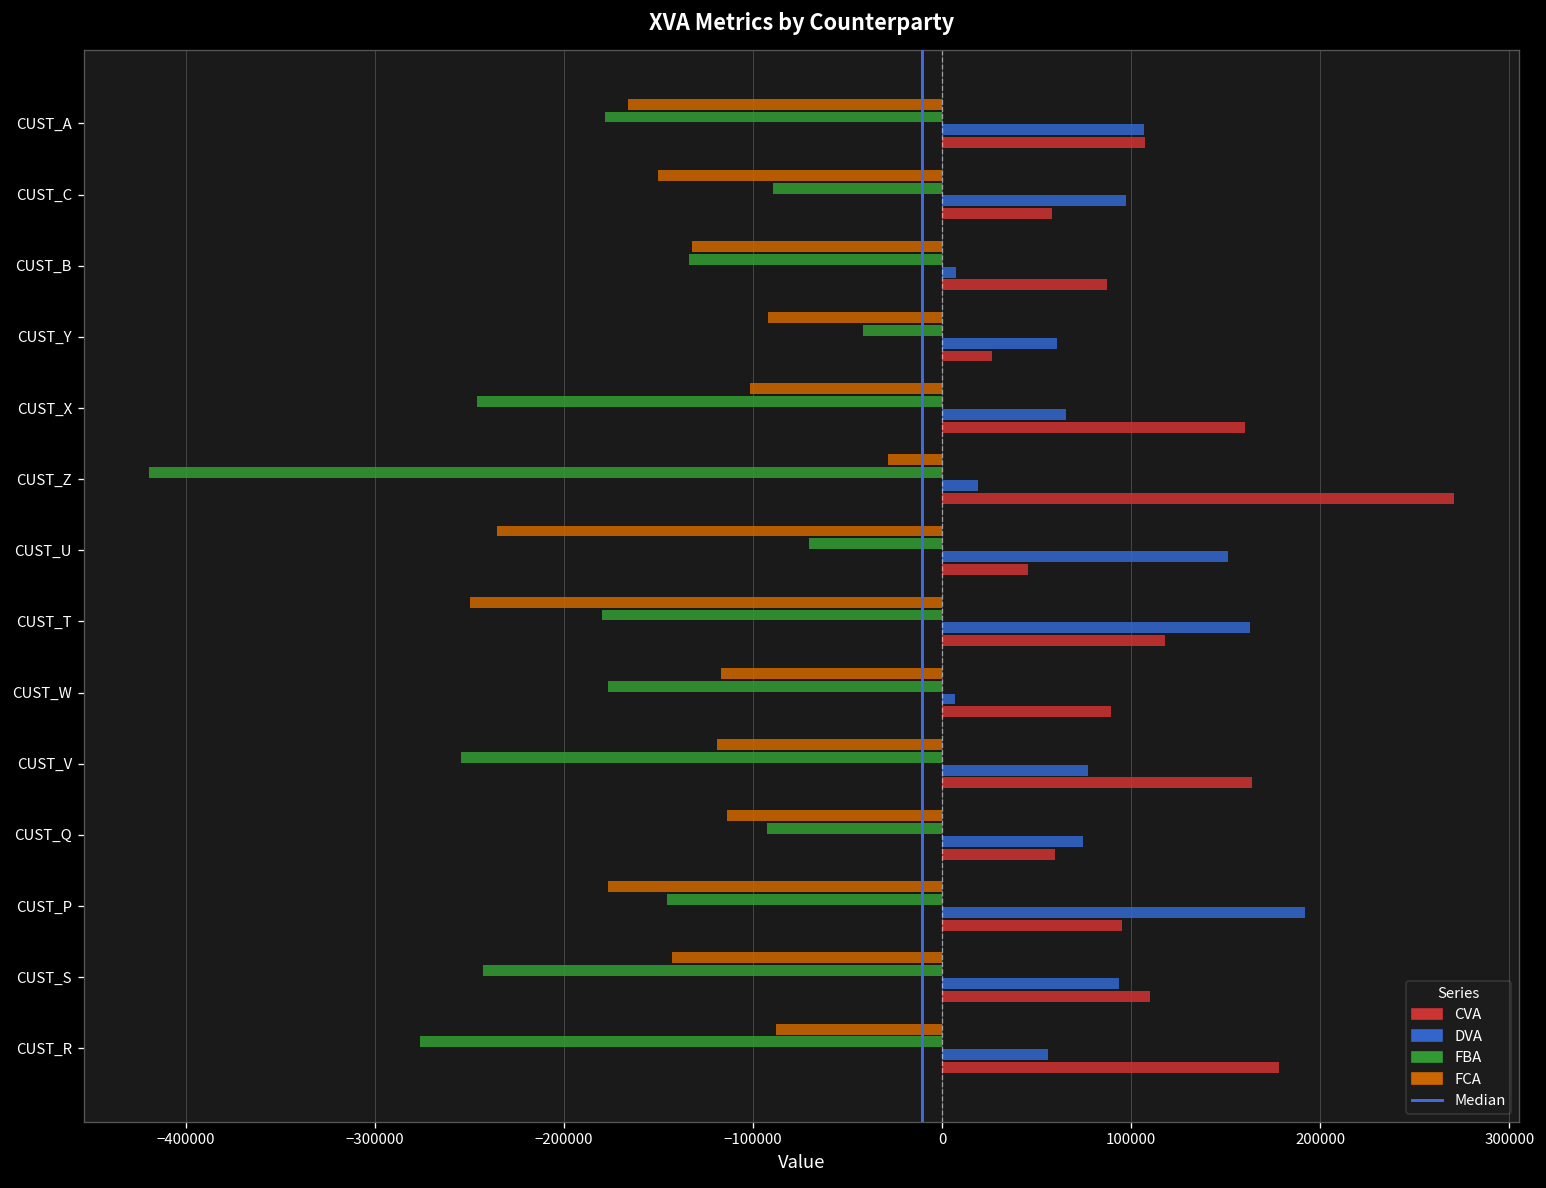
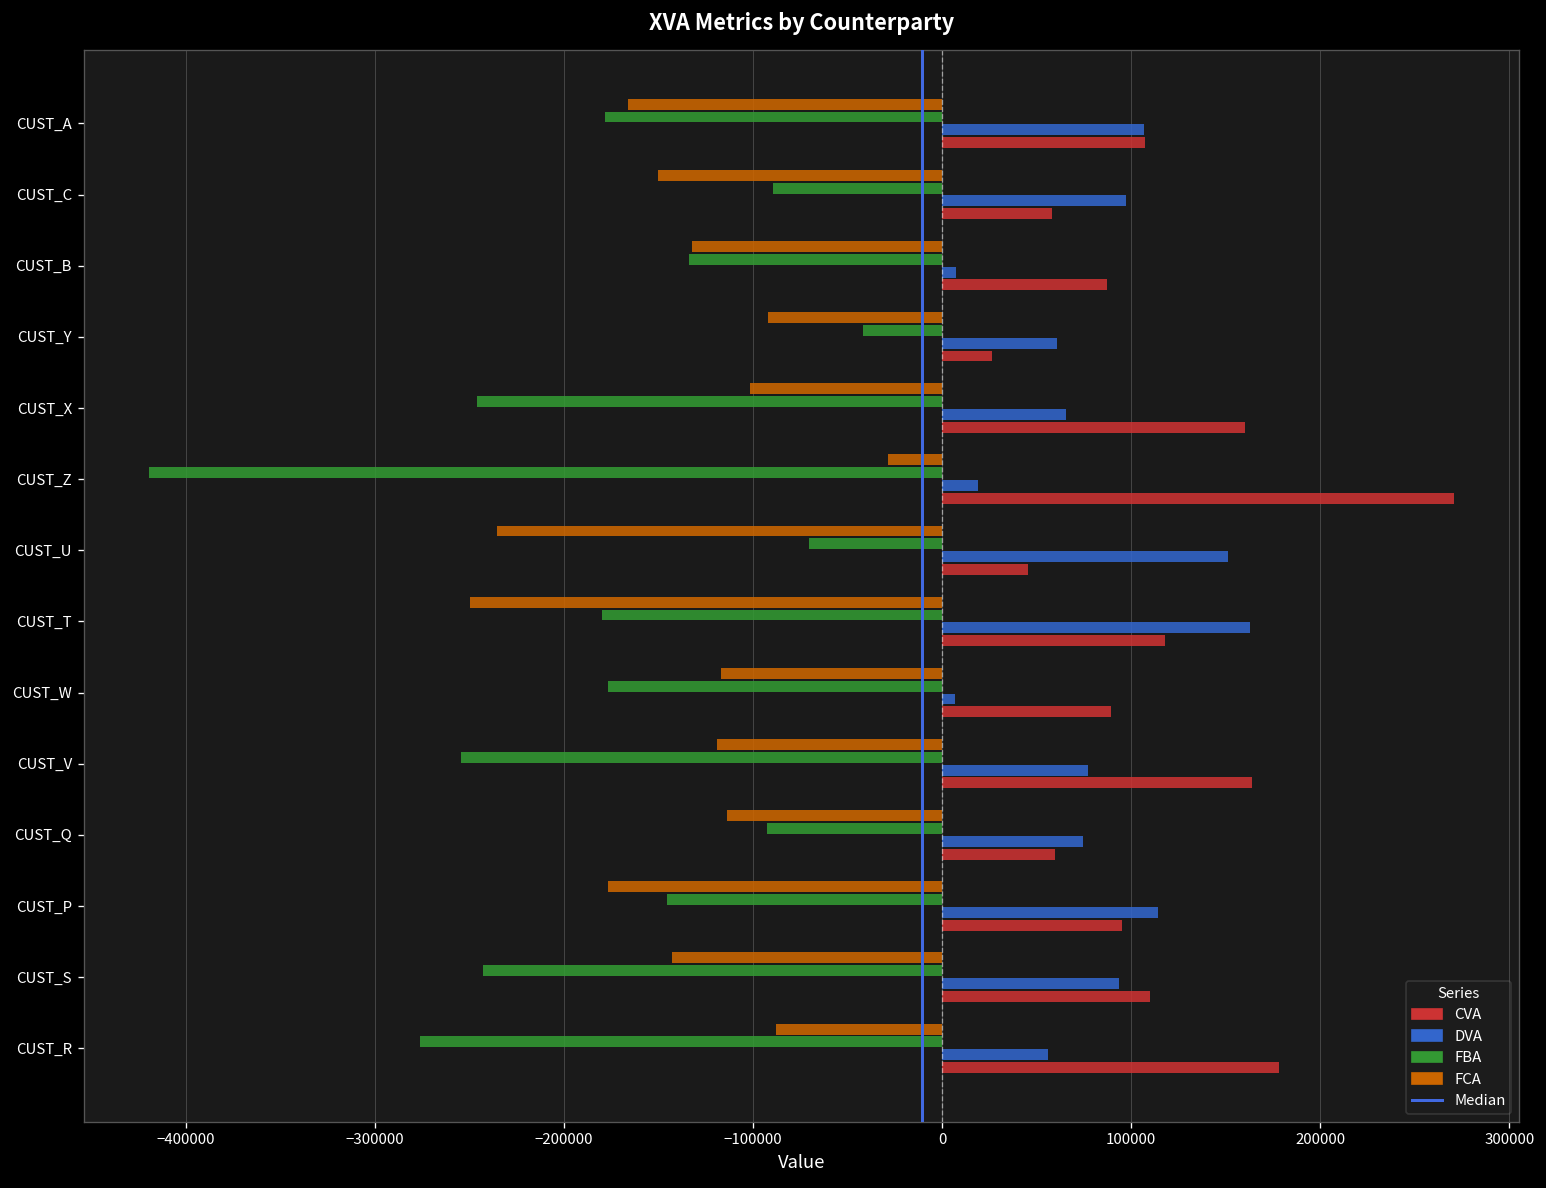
  {
    "CVA": {
      "CUST_A": 107000,
      "CUST_C": 58000,
      "CUST_B": 87000,
      "CUST_Y": 27000,
      "CUST_X": 160000,
      "CUST_Z": 271000,
      "CUST_U": 46000,
      "CUST_T": 118000,
      "CUST_W": 89000,
      "CUST_V": 164000,
      "CUST_Q": 60000,
      "CUST_P": 95000,
      "CUST_S": 110000,
      "CUST_R": 178000
    },
    "DVA": {
      "CUST_A": 107000,
      "CUST_C": 97000,
      "CUST_B": 8000,
      "CUST_Y": 61000,
      "CUST_X": 65000,
      "CUST_Z": 19000,
      "CUST_U": 151000,
      "CUST_T": 163000,
      "CUST_W": 7000,
      "CUST_V": 77000,
      "CUST_Q": 75000,
-     "CUST_P": 192000,
+     "CUST_P": 114000,
      "CUST_S": 93000,
      "CUST_R": 56000
    },
    "FBA": {
      "CUST_A": -178000,
      "CUST_C": -90000,
      "CUST_B": -134000,
      "CUST_Y": -42000,
      "CUST_X": -246000,
      "CUST_Z": -419000,
      "CUST_U": -70000,
      "CUST_T": -180000,
      "CUST_W": -176000,
      "CUST_V": -254000,
      "CUST_Q": -92000,
      "CUST_P": -145000,
      "CUST_S": -243000,
      "CUST_R": -276000
    },
    "FCA": {
      "CUST_A": -166000,
      "CUST_C": -150000,
      "CUST_B": -132000,
      "CUST_Y": -92000,
      "CUST_X": -101000,
      "CUST_Z": -29000,
      "CUST_U": -235000,
      "CUST_T": -250000,
      "CUST_W": -117000,
      "CUST_V": -119000,
      "CUST_Q": -114000,
      "CUST_P": -177000,
      "CUST_S": -143000,
      "CUST_R": -88000
    }
  }
